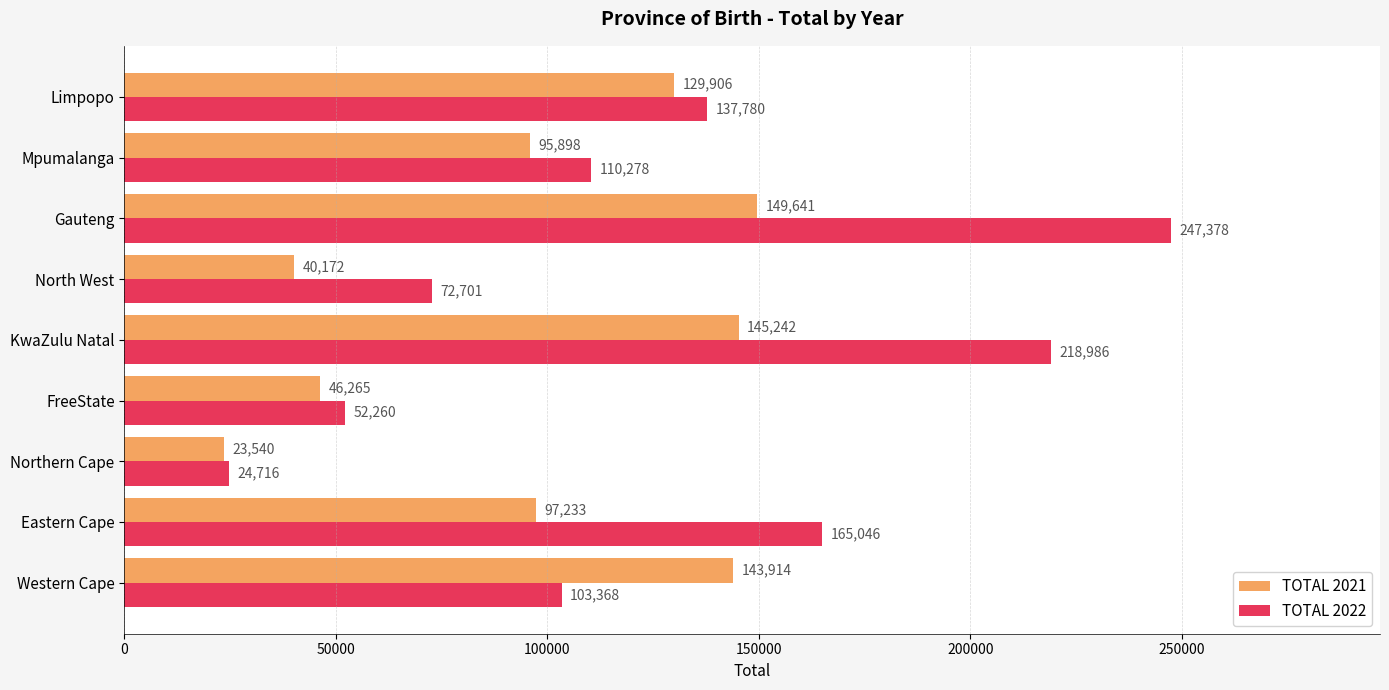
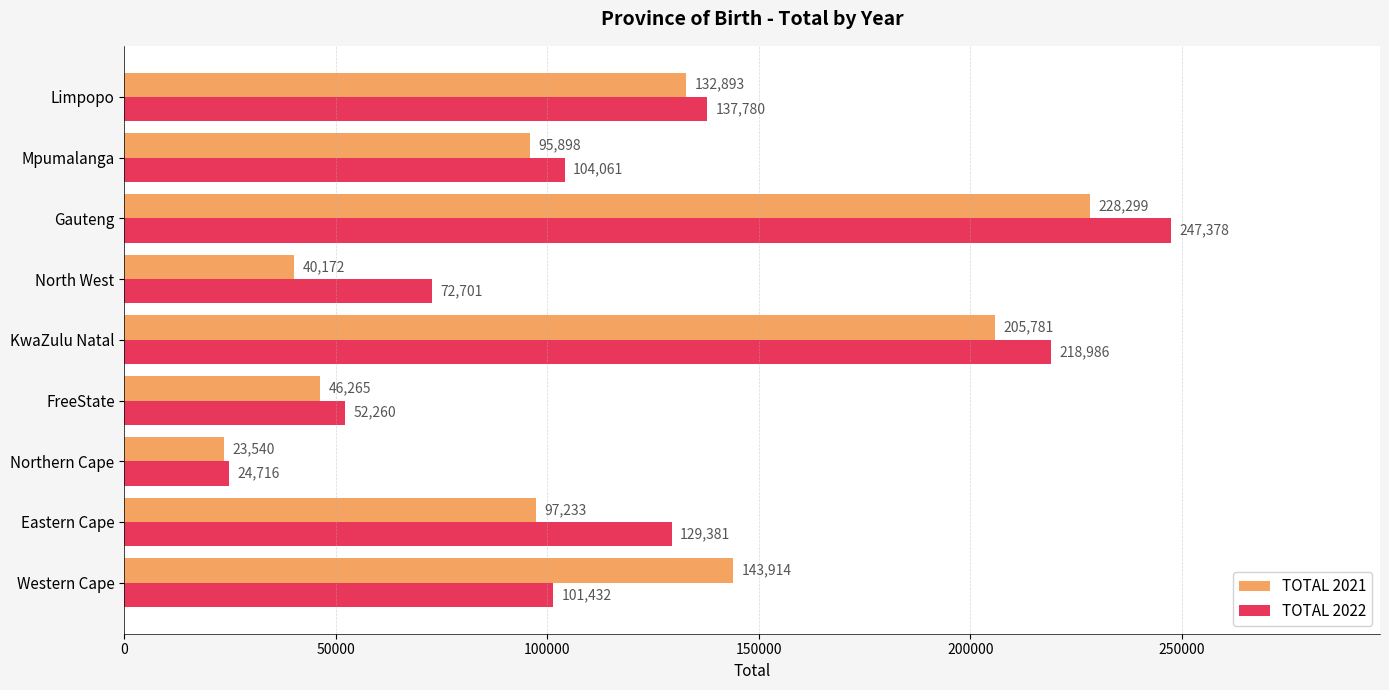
  {
    "TOTAL 2021": {
-     "Limpopo": "129,906",
+     "Limpopo": "132,893",
      "Mpumalanga": "95,898",
-     "Gauteng": "149,641",
+     "Gauteng": "228,299",
      "North West": "40,172",
-     "KwaZulu Natal": "145,242",
+     "KwaZulu Natal": "205,781",
      "FreeState": "46,265",
      "Northern Cape": "23,540",
      "Eastern Cape": "97,233",
      "Western Cape": "143,914"
    },
    "TOTAL 2022": {
      "Limpopo": "137,780",
-     "Mpumalanga": "110,278",
+     "Mpumalanga": "104,061",
      "Gauteng": "247,378",
      "North West": "72,701",
      "KwaZulu Natal": "218,986",
      "FreeState": "52,260",
      "Northern Cape": "24,716",
-     "Eastern Cape": "165,046",
-     "Western Cape": "103,368"
+     "Eastern Cape": "129,381",
+     "Western Cape": "101,432"
    }
  }
